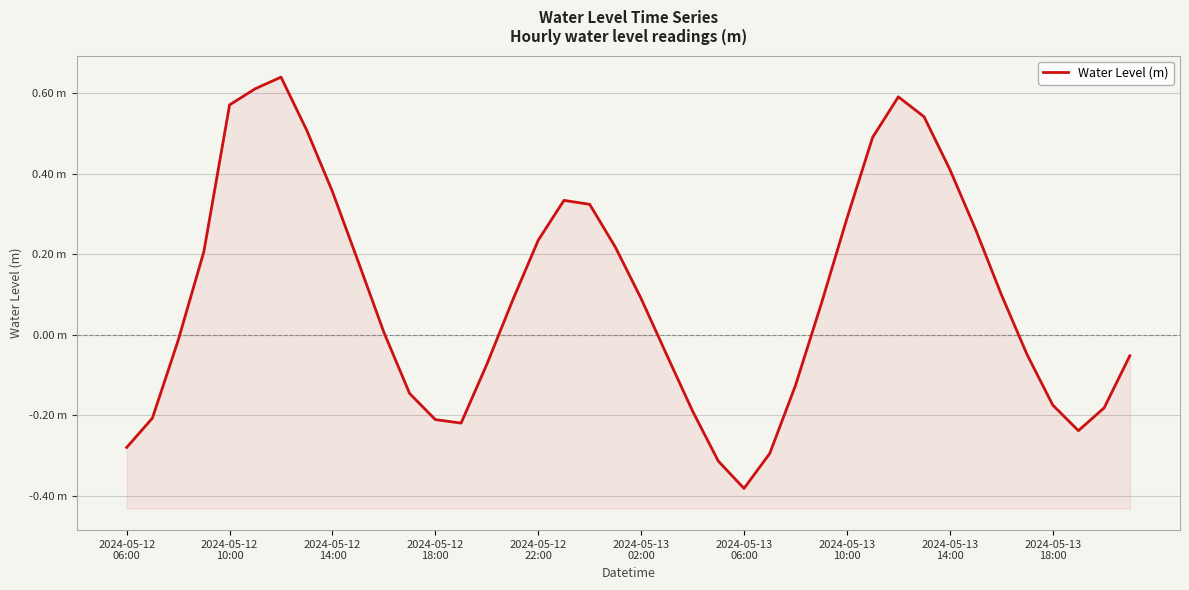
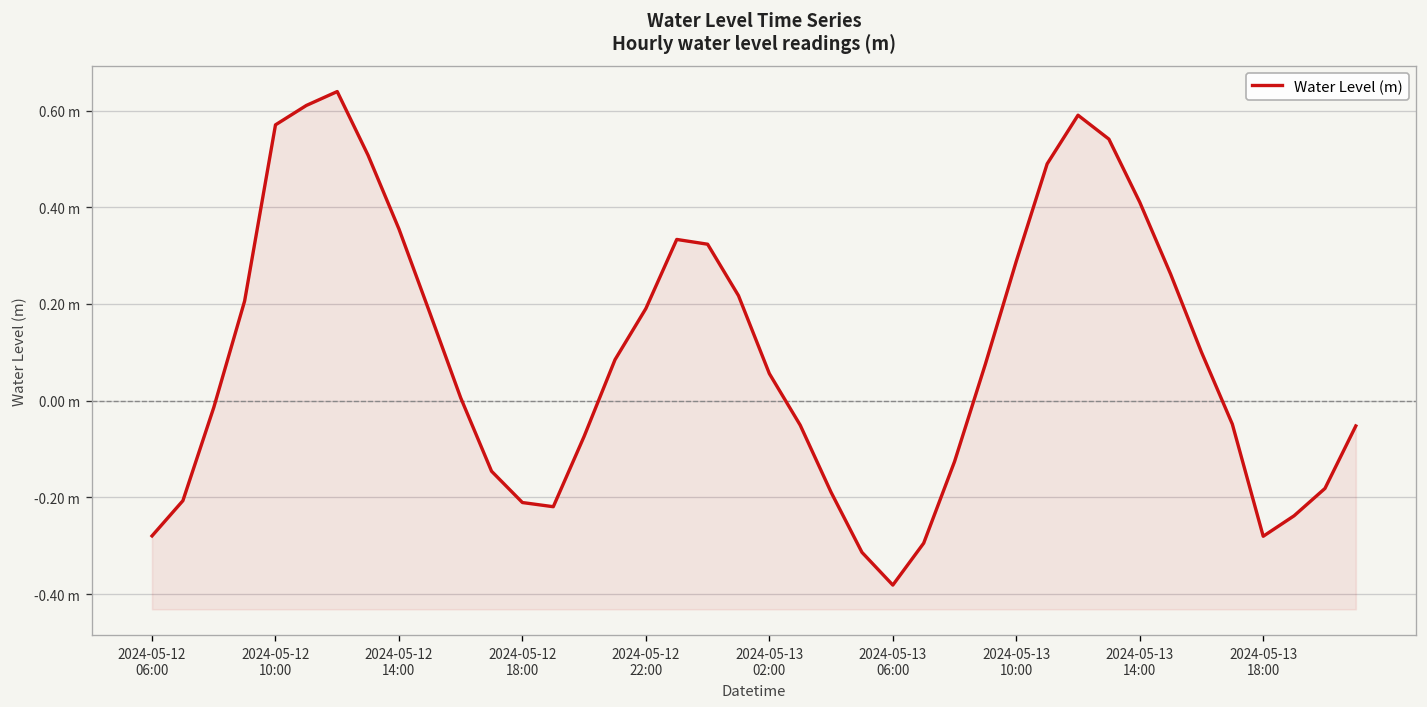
  {
    "2024-05-12 06:00": "-0.28 m",
    "2024-05-12 10:00": "0.57 m",
    "2024-05-12 14:00": "0.36 m",
    "2024-05-12 18:00": "-0.21 m",
-   "2024-05-12 22:00": "0.23 m",
-   "2024-05-13 02:00": "0.09 m",
+   "2024-05-12 22:00": "0.19 m",
+   "2024-05-13 02:00": "0.06 m",
    "2024-05-13 06:00": "-0.38 m",
    "2024-05-13 10:00": "0.29 m",
    "2024-05-13 14:00": "0.41 m",
-   "2024-05-13 18:00": "-0.17 m"
+   "2024-05-13 18:00": "-0.28 m"
  }
